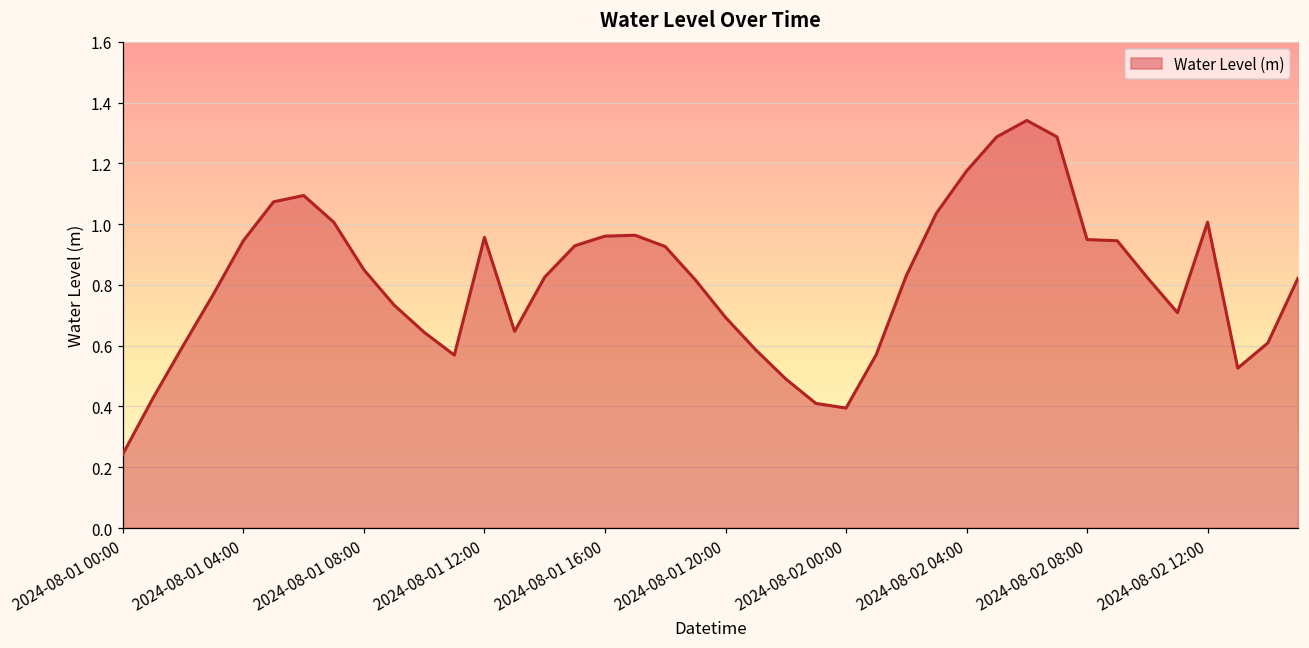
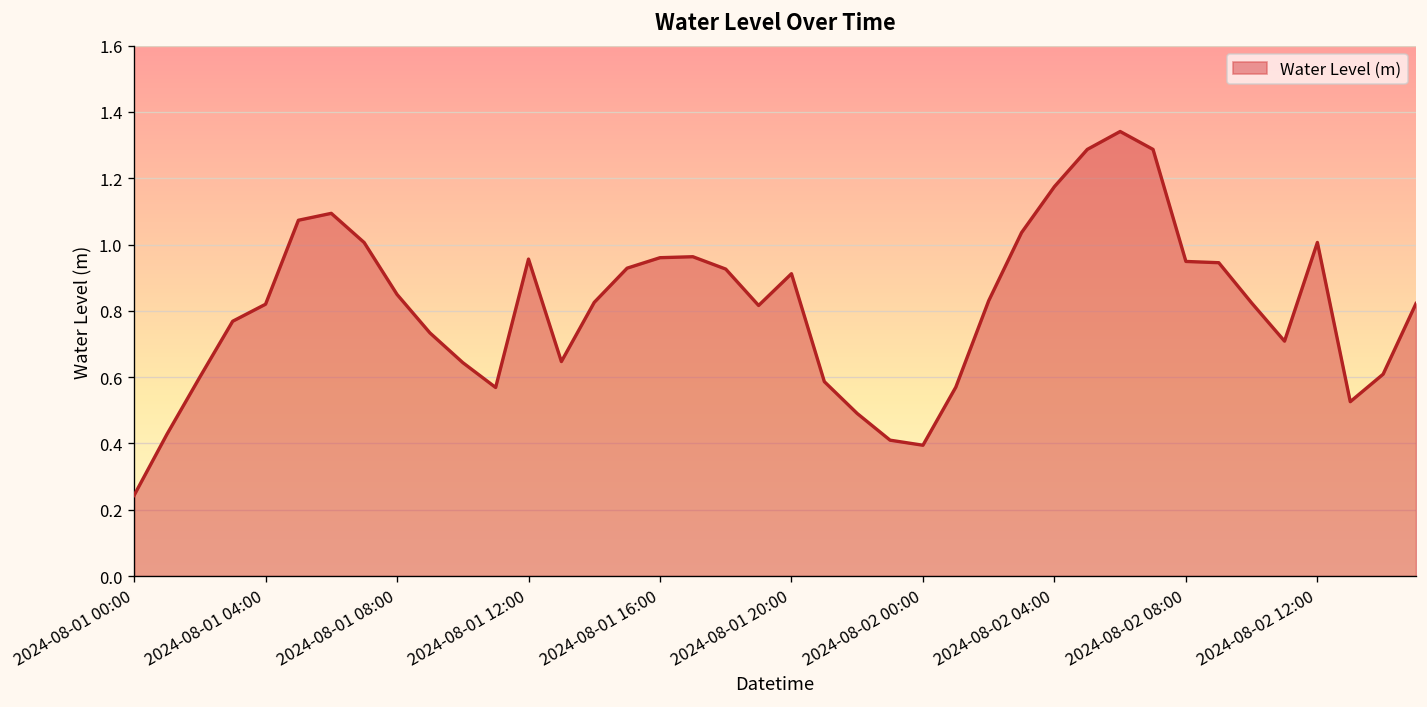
  {
    "2024-08-01 00:00": 0.24,
-   "2024-08-01 04:00": 0.95,
+   "2024-08-01 04:00": 0.82,
    "2024-08-01 08:00": 0.85,
    "2024-08-01 12:00": 0.96,
    "2024-08-01 16:00": 0.96,
-   "2024-08-01 20:00": 0.69,
+   "2024-08-01 20:00": 0.91,
    "2024-08-02 00:00": 0.39,
    "2024-08-02 04:00": 1.17,
    "2024-08-02 08:00": 0.95,
    "2024-08-02 12:00": 1.01
  }
